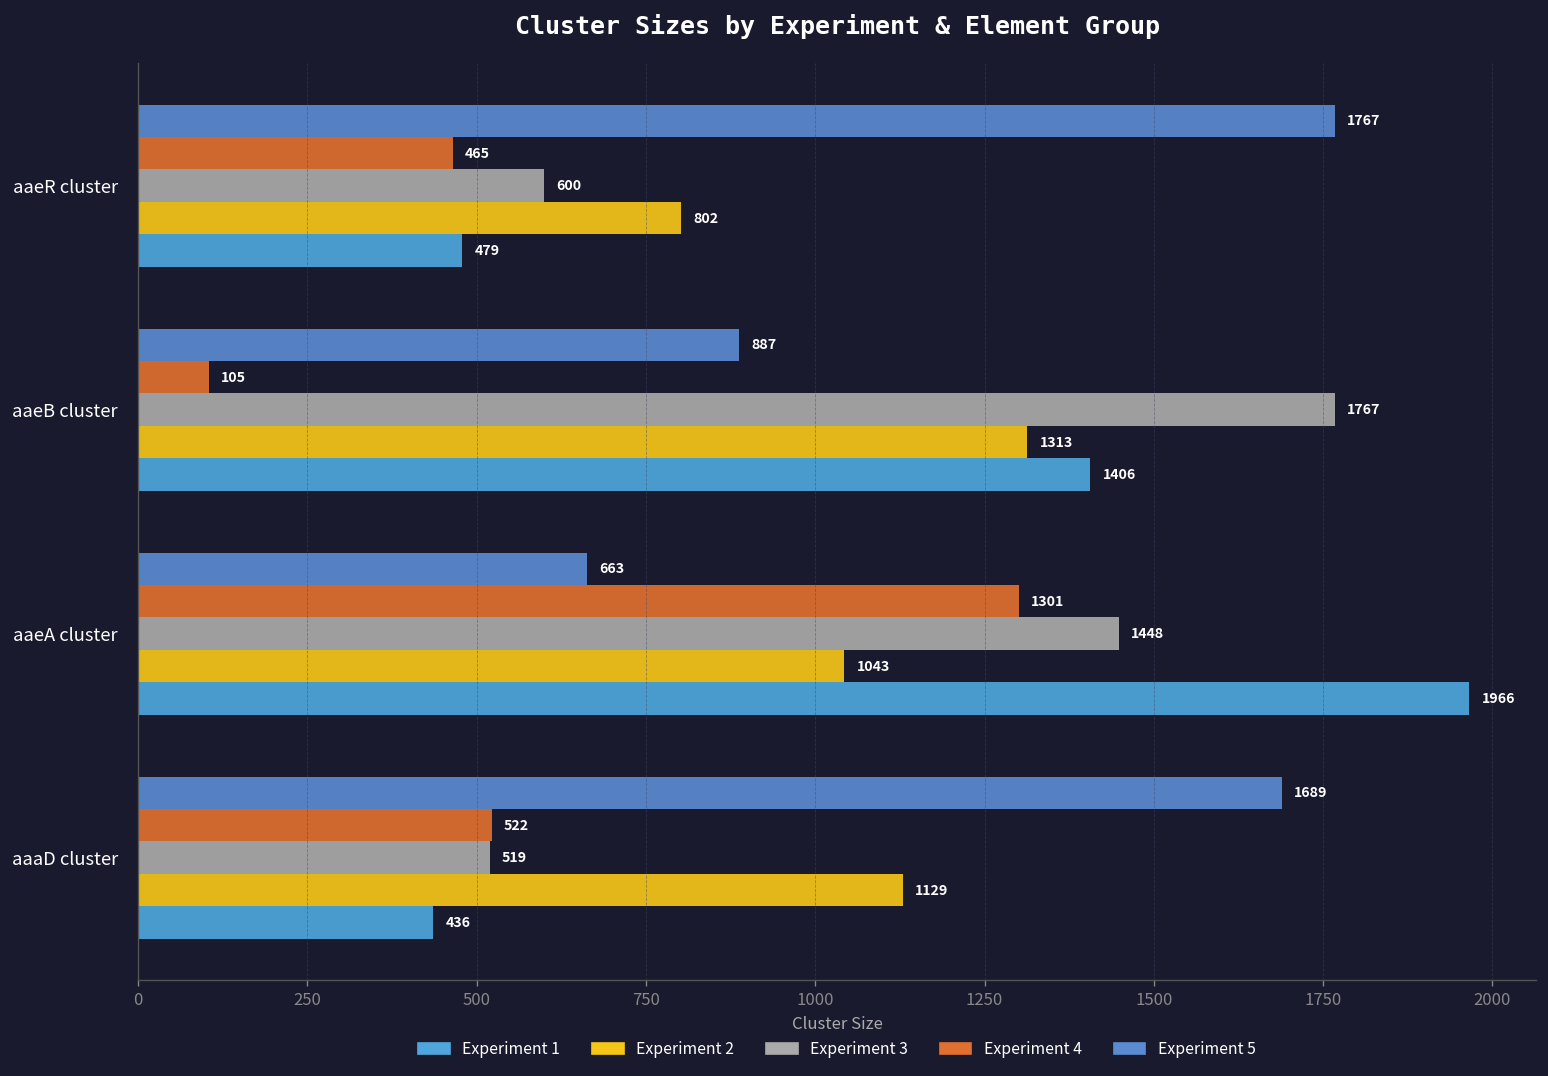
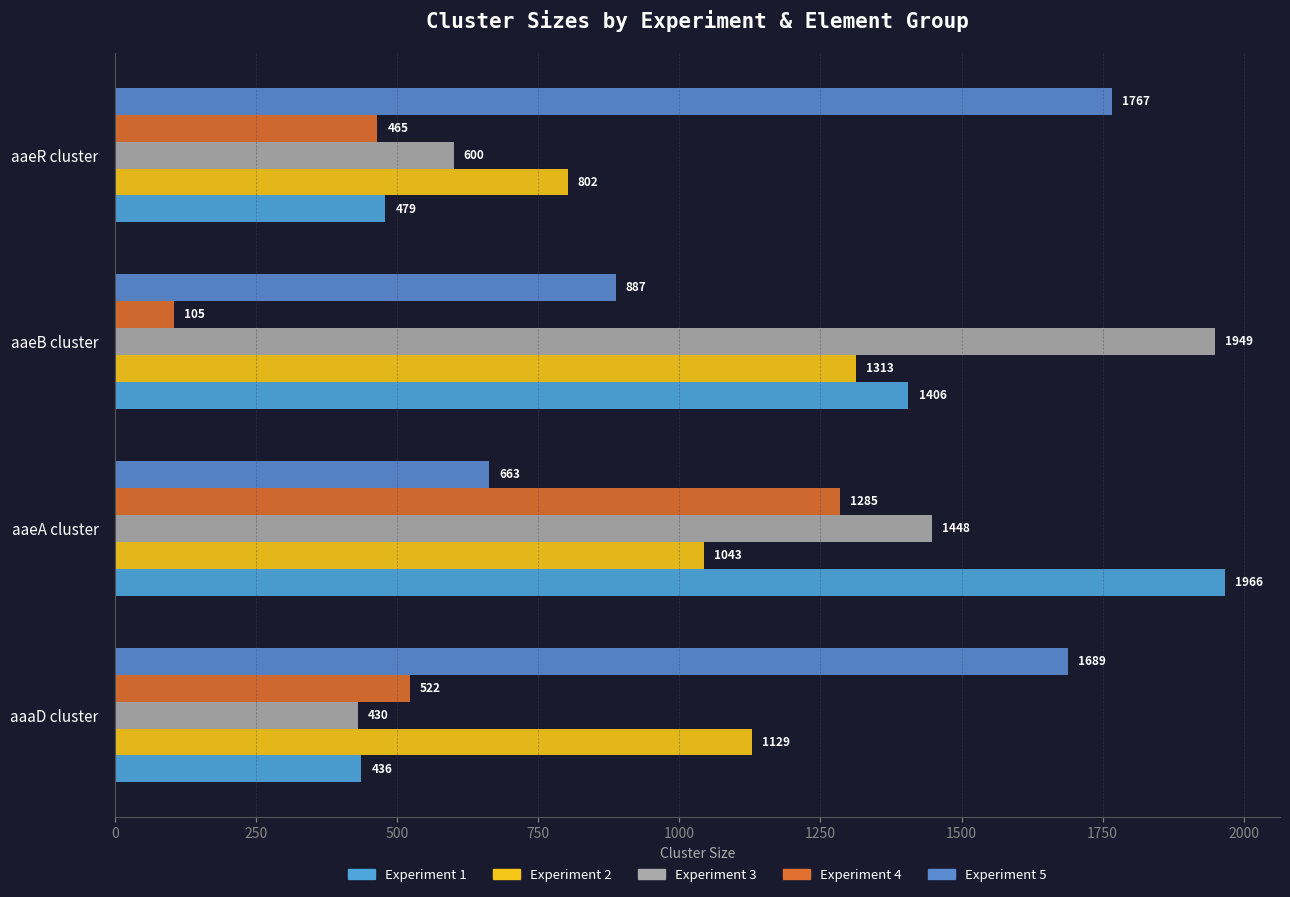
  {
    "Experiment 2": {
      "aaeR cluster": 802,
      "aaeB cluster": 1313,
      "aaeA cluster": 1043,
      "aaaD cluster": 1129
    },
    "Experiment 3": {
      "aaeR cluster": 600,
-     "aaeB cluster": 1767,
+     "aaeB cluster": 1949,
      "aaeA cluster": 1448,
-     "aaaD cluster": 519
+     "aaaD cluster": 430
    },
    "Experiment 4": {
      "aaeR cluster": 465,
      "aaeB cluster": 105,
-     "aaeA cluster": 1301,
+     "aaeA cluster": 1285,
      "aaaD cluster": 522
    }
  }
